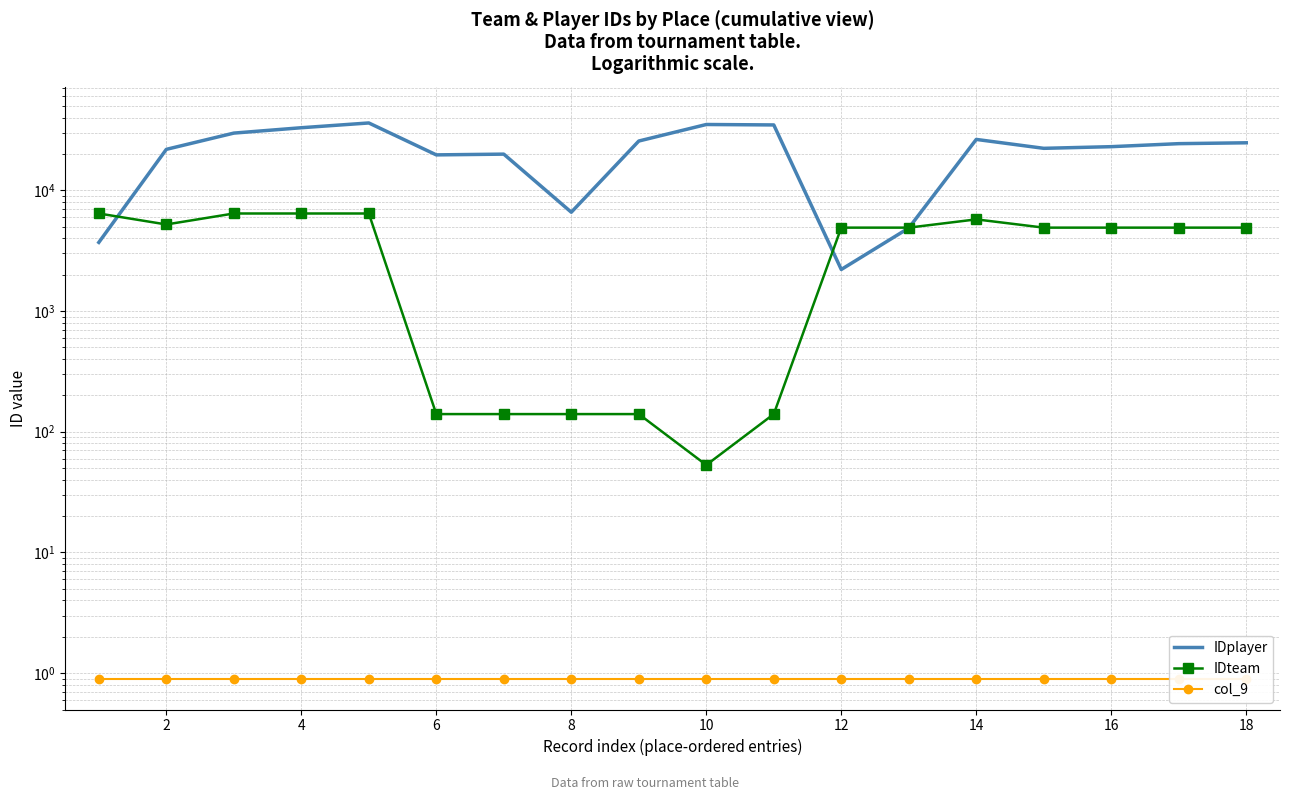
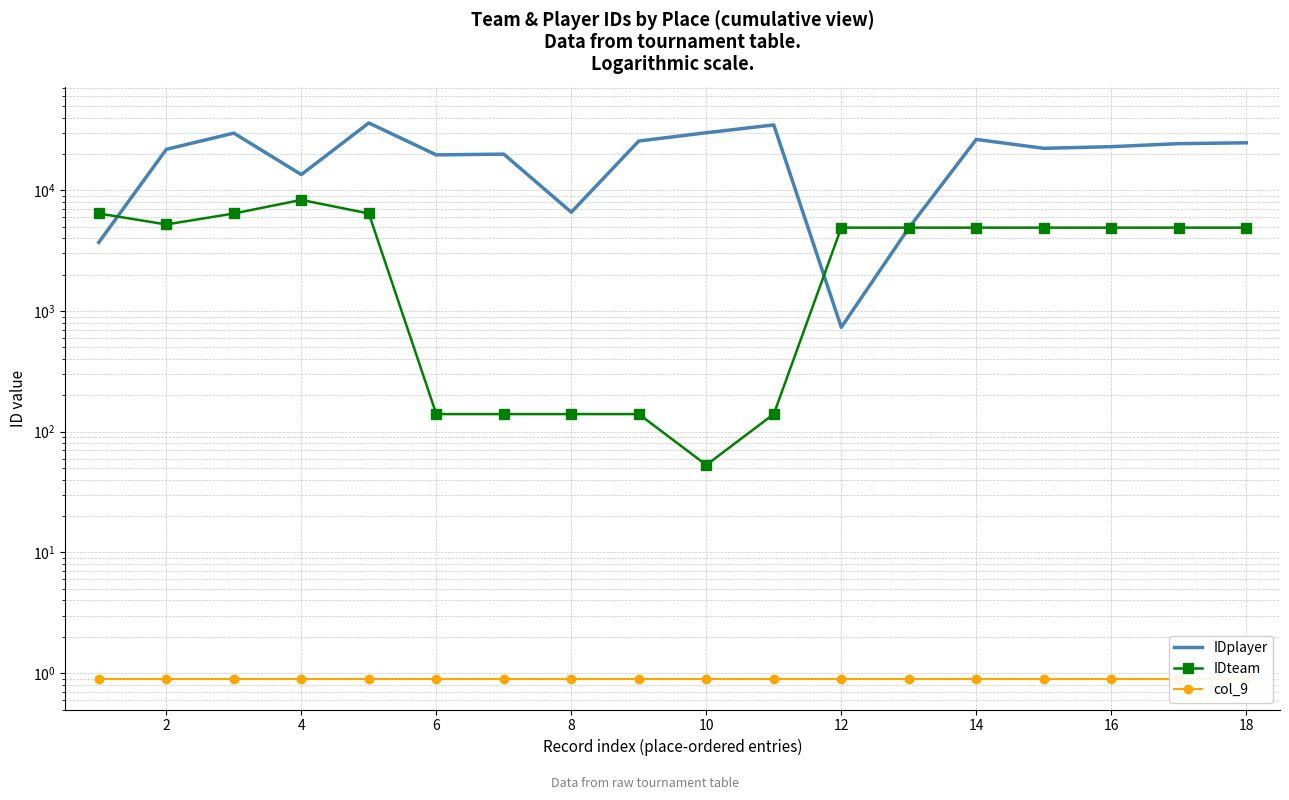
  {
    "IDplayer": {
      "2": 22000,
-     "4": 33000,
+     "4": 13000,
      "6": 20000,
      "8": 7000,
-     "10": 35000,
-     "12": 2200,
+     "10": 30000,
+     "12": 700,
      "14": 26000,
      "16": 23000,
      "18": 25000
    },
    "IDteam": {
      "2": 5200,
-     "4": 6000,
+     "4": 8000,
      "6": 140,
      "8": 140,
      "10": 50,
      "12": 4900,
-     "14": 6000,
+     "14": 4900,
      "16": 4900,
      "18": 4900
    },
    "col_9": {
      "2": 0.9,
      "4": 0.9,
      "6": 0.9,
      "8": 0.9,
      "10": 0.9,
      "12": 0.9,
      "14": 0.9,
      "16": 0.9
    }
  }
